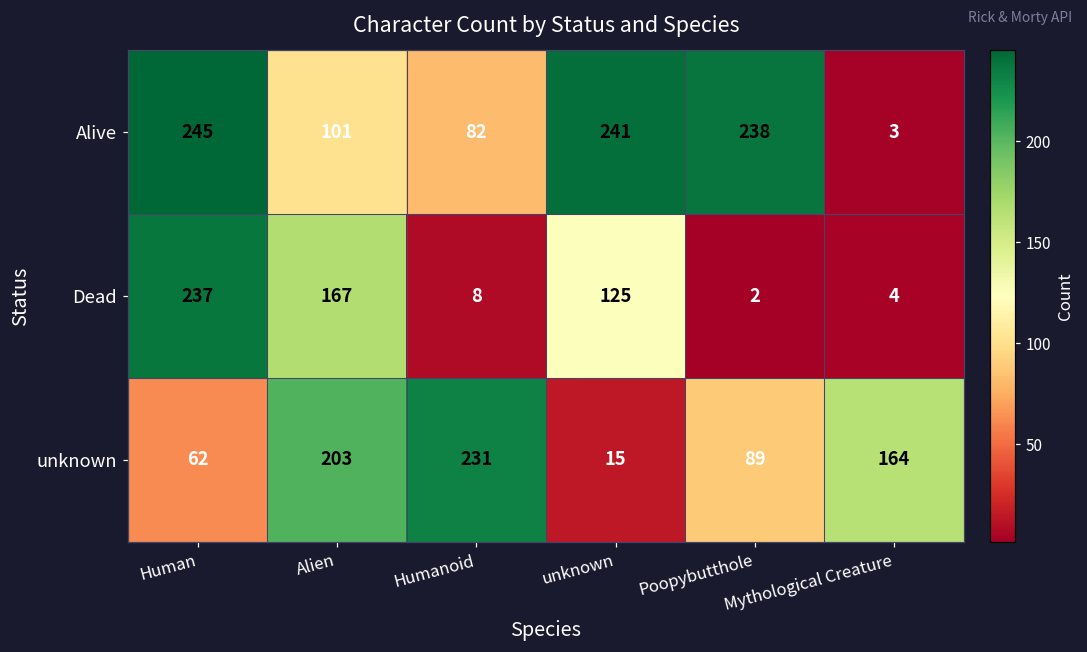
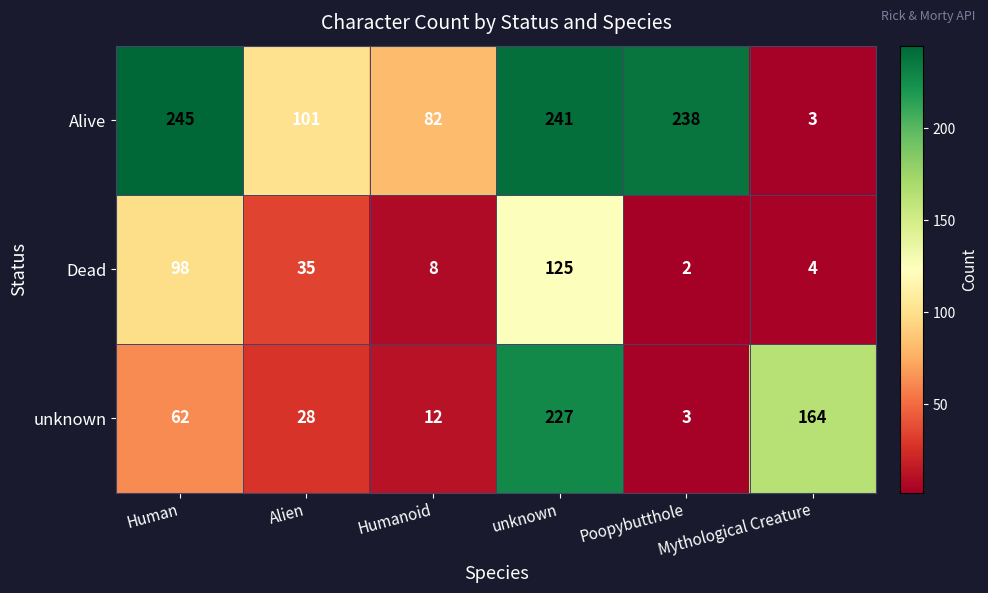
  {
    "Alive": {
      "Human": 245,
      "Alien": 101,
      "Humanoid": 82,
      "unknown": 241,
      "Poopybutthole": 238,
      "Mythological Creature": 3
    },
    "Dead": {
-     "Human": 237,
-     "Alien": 167,
+     "Human": 98,
+     "Alien": 35,
      "Humanoid": 8,
      "unknown": 125,
      "Poopybutthole": 2,
      "Mythological Creature": 4
    },
    "unknown": {
      "Human": 62,
-     "Alien": 203,
-     "Humanoid": 231,
-     "unknown": 15,
-     "Poopybutthole": 89,
+     "Alien": 28,
+     "Humanoid": 12,
+     "unknown": 227,
+     "Poopybutthole": 3,
      "Mythological Creature": 164
    }
  }
